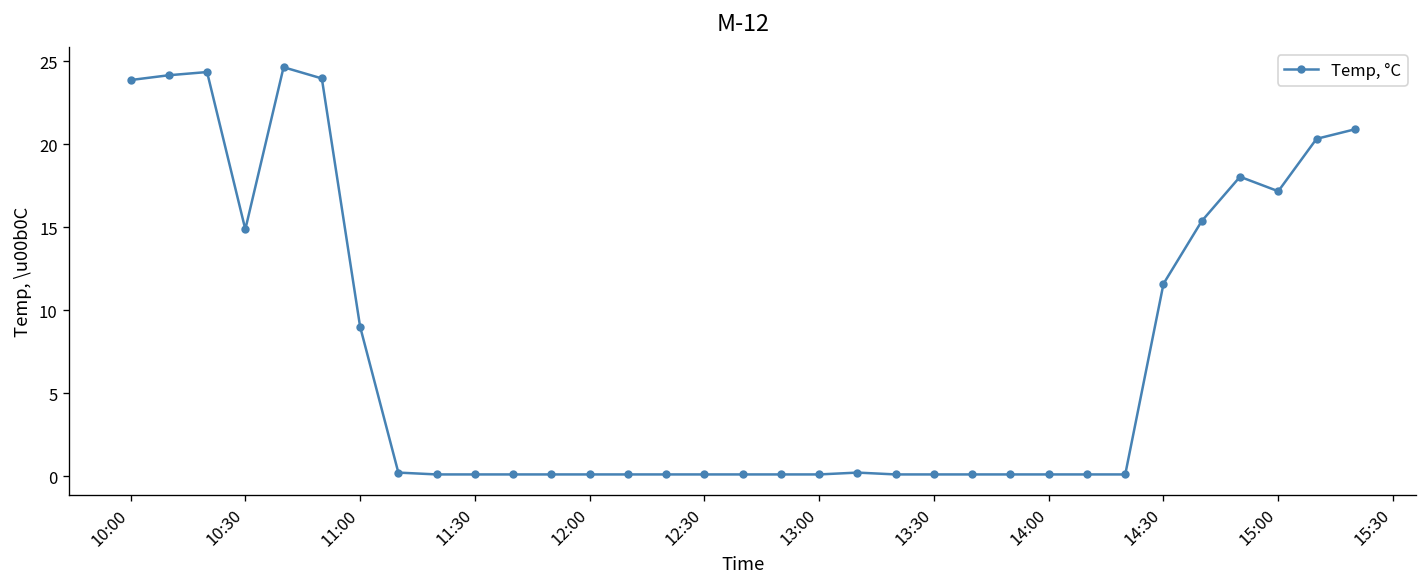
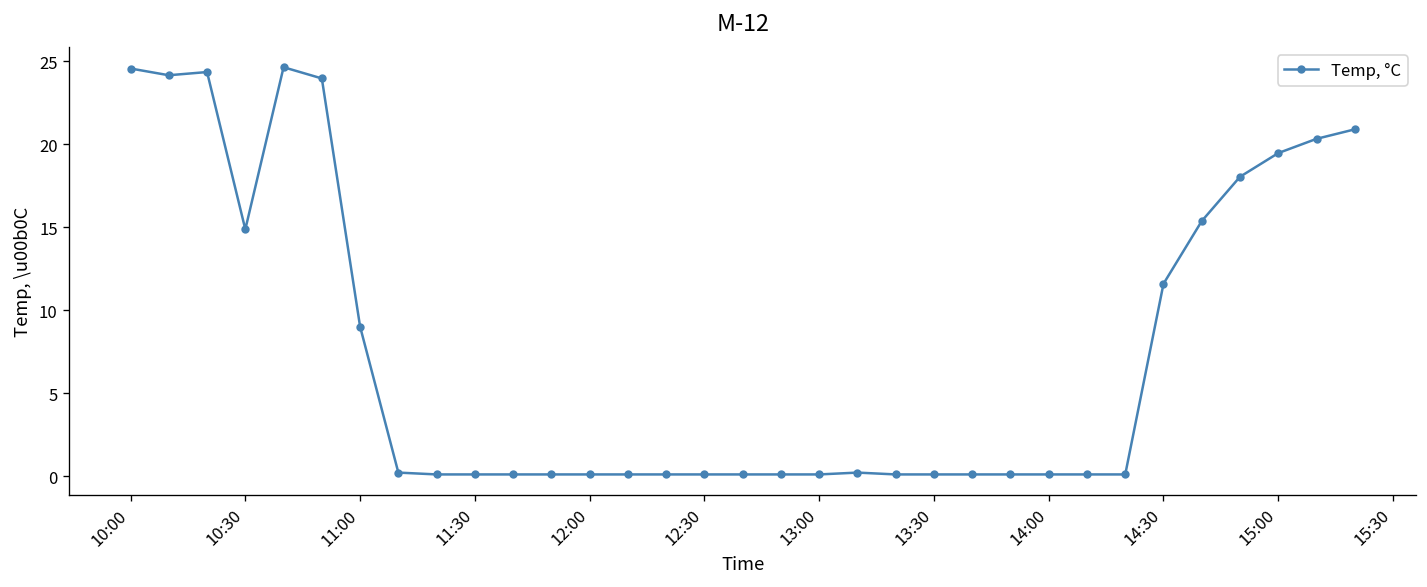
  {
-   "10:00": 23.9,
+   "10:00": 24.6,
    "10:30": 14.9,
    "11:00": 9.0,
    "11:30": 0.1,
    "12:00": 0.1,
    "12:30": 0.1,
    "13:00": 0.1,
    "13:30": 0.1,
    "14:00": 0.1,
    "14:30": 11.6,
-   "15:00": 17.2
+   "15:00": 19.5
  }
